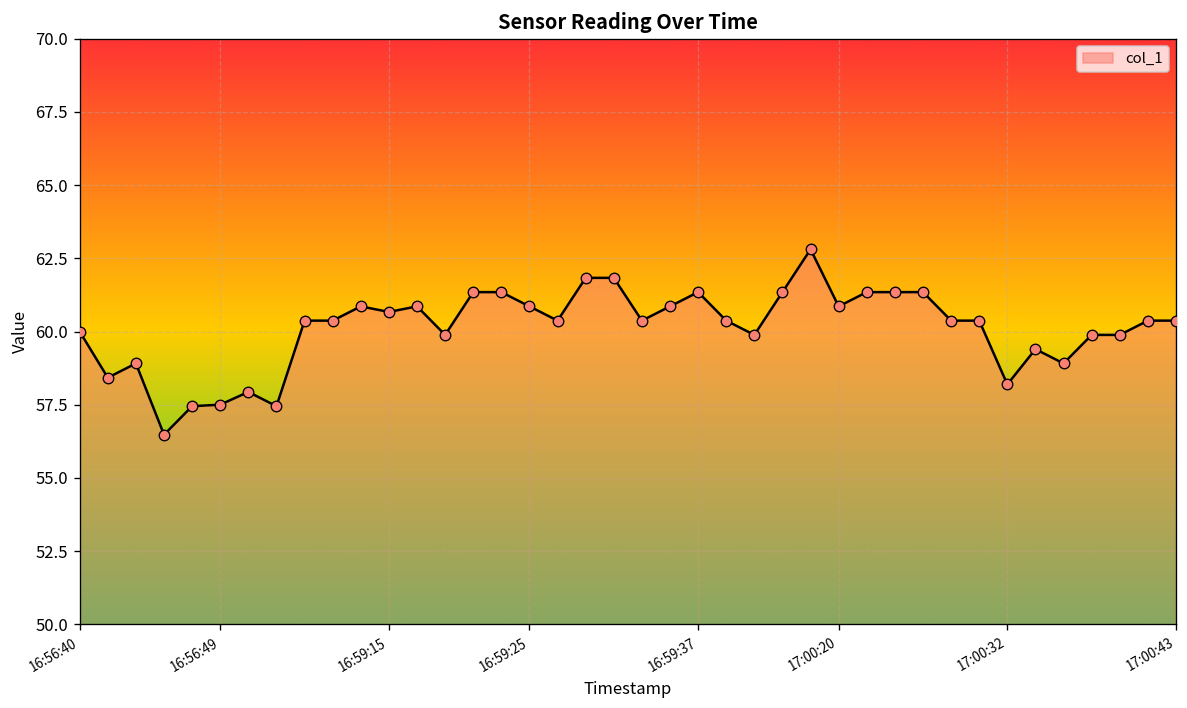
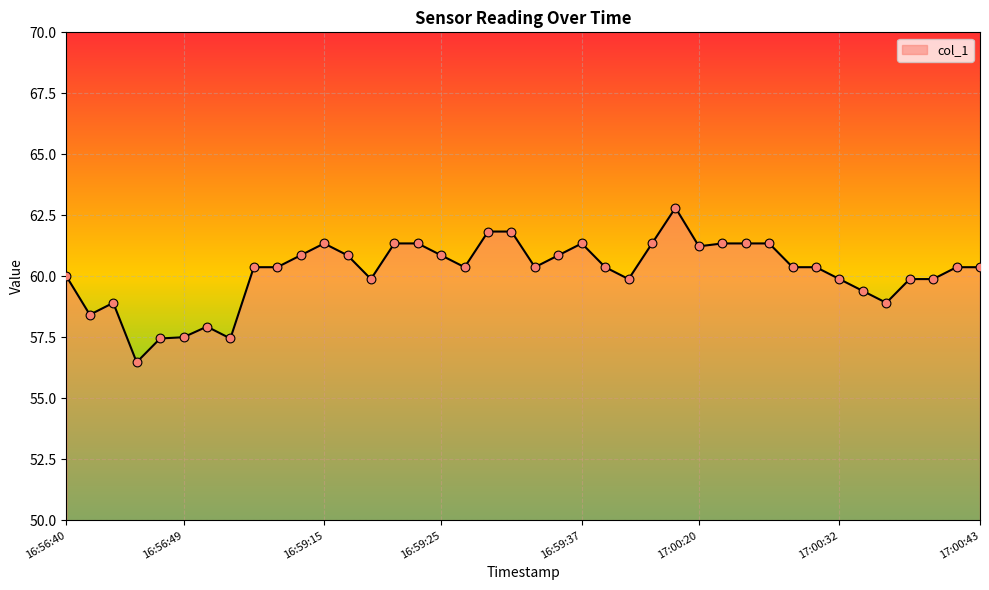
  {
    "16:56:40": 60.0,
    "16:56:49": 57.5,
-   "16:59:15": 60.7,
+   "16:59:15": 61.3,
    "16:59:25": 60.9,
    "16:59:37": 61.3,
-   "17:00:20": 60.9,
-   "17:00:32": 58.2,
+   "17:00:20": 61.2,
+   "17:00:32": 59.9,
    "17:00:43": 60.4
  }
